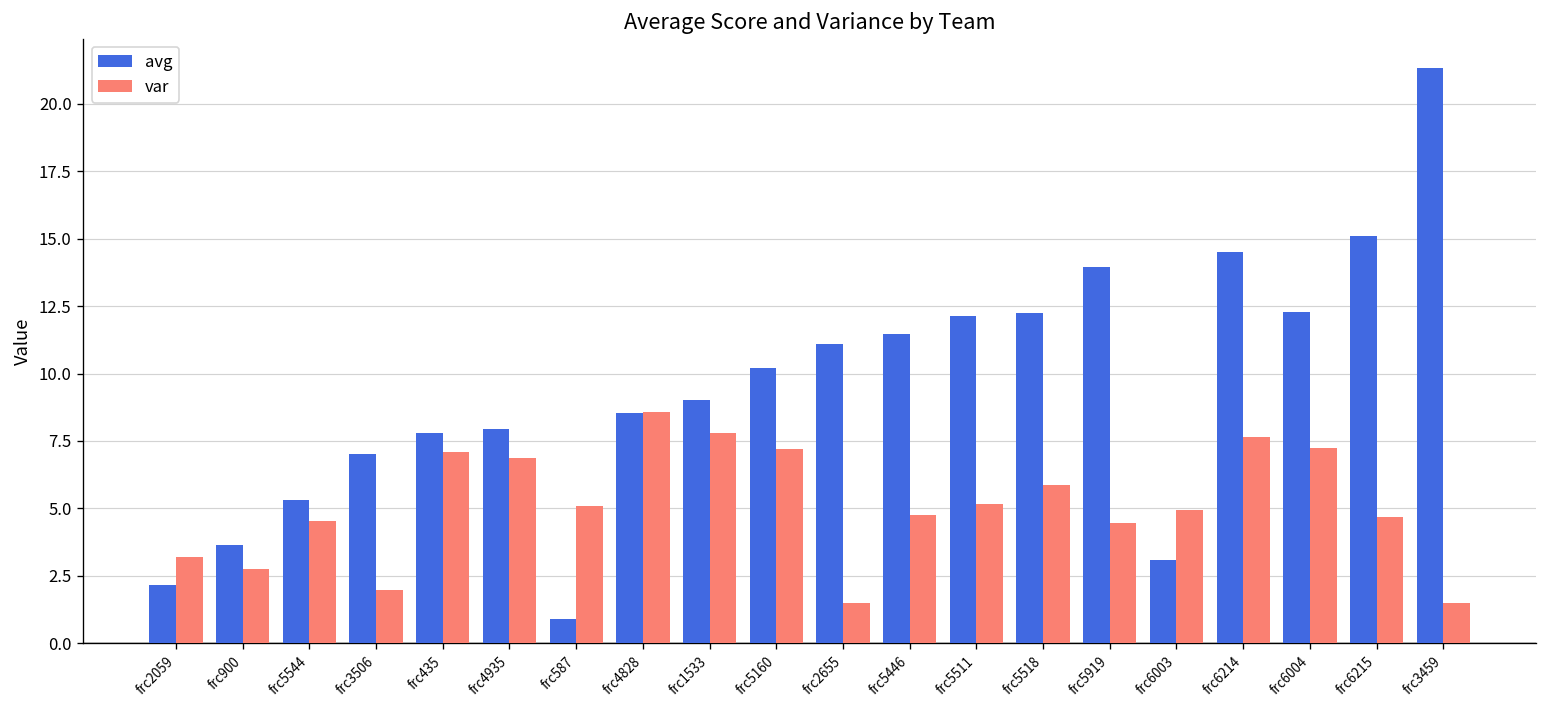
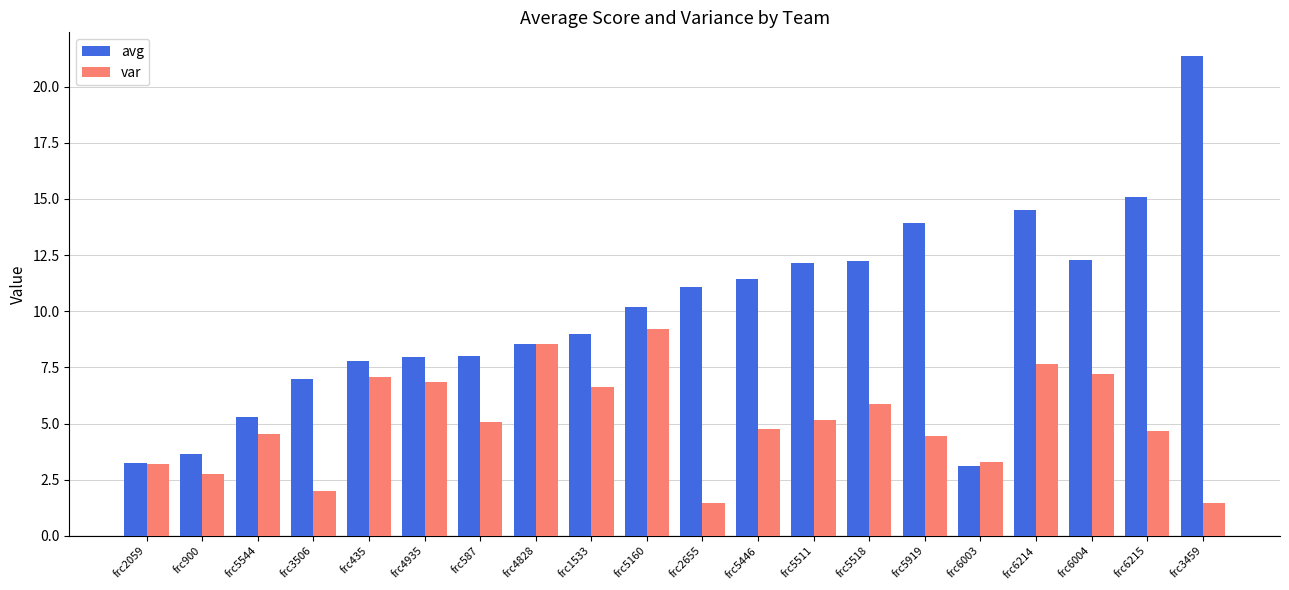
  {
    "avg": {
-     "frc2059": 2.2,
+     "frc2059": 3.3,
      "frc900": 3.7,
      "frc5544": 5.3,
      "frc3506": 7.0,
      "frc435": 7.8,
      "frc4935": 8.0,
-     "frc587": 0.9,
+     "frc587": 8.0,
      "frc4828": 8.6,
      "frc1533": 9.0,
      "frc5160": 10.2,
      "frc2655": 11.1,
      "frc5446": 11.5,
      "frc5511": 12.2,
      "frc5518": 12.3,
      "frc5919": 14.0,
      "frc6003": 3.1,
      "frc6214": 14.5,
      "frc6004": 12.3,
      "frc6215": 15.1,
      "frc3459": 21.4
    },
    "var": {
      "frc2059": 3.2,
      "frc900": 2.8,
      "frc5544": 4.5,
      "frc3506": 2.0,
      "frc435": 7.1,
      "frc4935": 6.9,
      "frc587": 5.1,
      "frc4828": 8.6,
-     "frc1533": 7.8,
-     "frc5160": 7.2,
+     "frc1533": 6.6,
+     "frc5160": 9.2,
      "frc2655": 1.5,
      "frc5446": 4.7,
      "frc5511": 5.2,
      "frc5518": 5.9,
      "frc5919": 4.5,
-     "frc6003": 5.0,
+     "frc6003": 3.3,
      "frc6214": 7.7,
      "frc6004": 7.2,
      "frc6215": 4.7,
      "frc3459": 1.5
    }
  }
